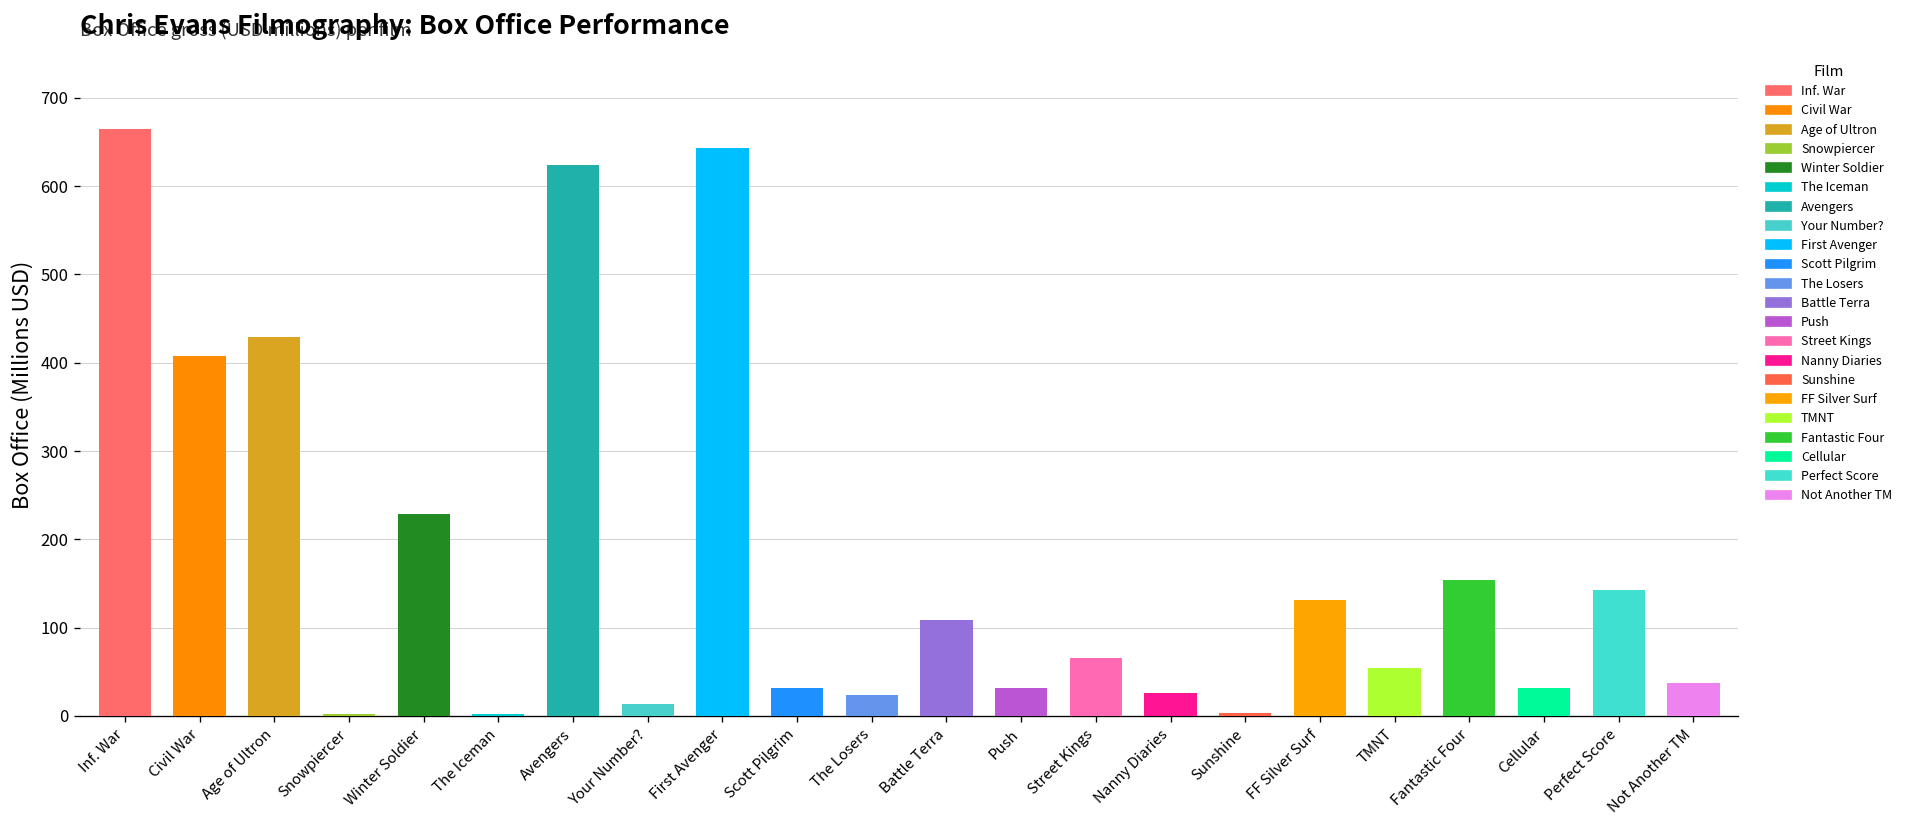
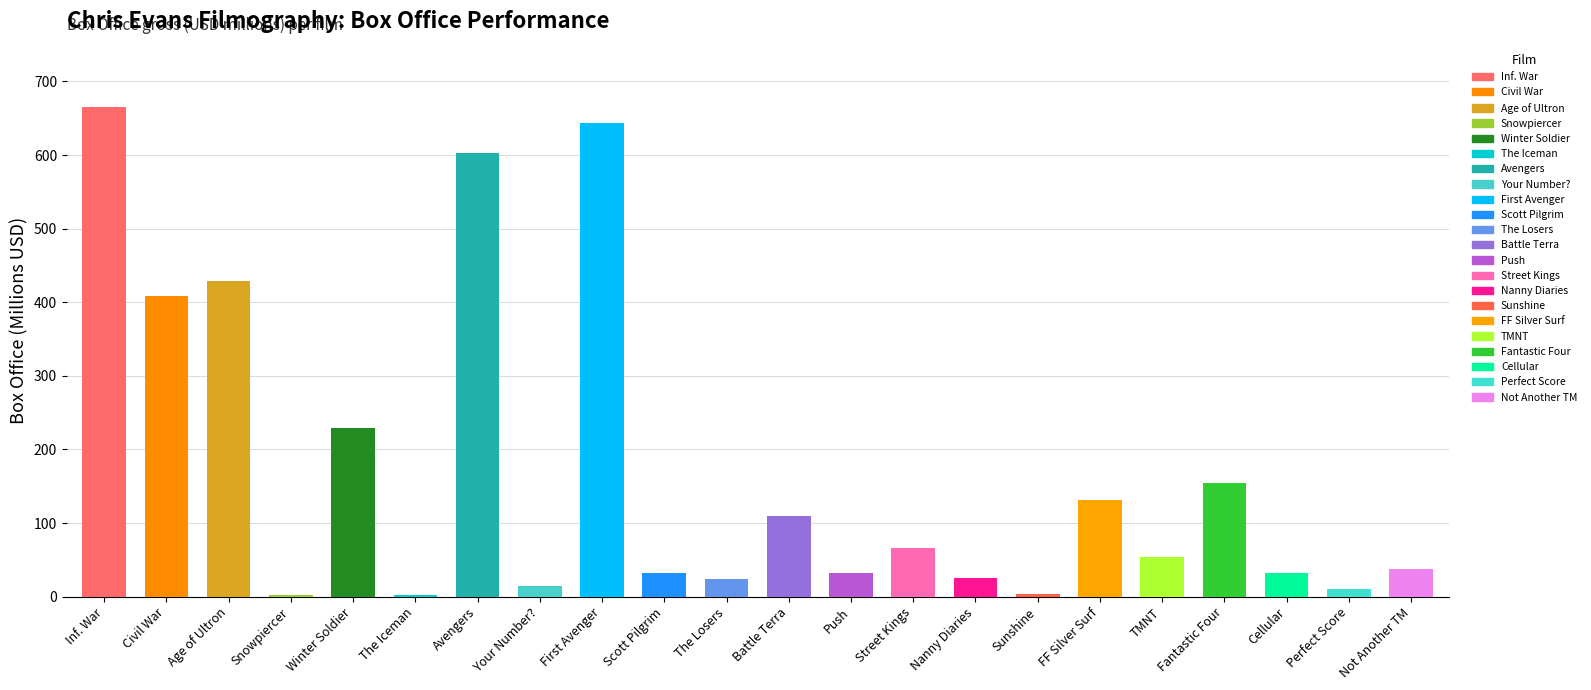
  {
    "Inf. War": 670,
    "Civil War": 410,
    "Age of Ultron": 430,
    "Winter Soldier": 230,
-   "Avengers": 620,
+   "Avengers": 600,
    "Your Number?": 10,
    "First Avenger": 640,
    "Scott Pilgrim": 30,
    "The Losers": 20,
    "Battle Terra": 110,
    "Push": 30,
    "Street Kings": 70,
    "Nanny Diaries": 30,
    "Sunshine": 0,
    "FF Silver Surf": 130,
    "TMNT": 50,
    "Fantastic Four": 150,
    "Cellular": 30,
-   "Perfect Score": 140,
+   "Perfect Score": 10,
    "Not Another TM": 40
  }
